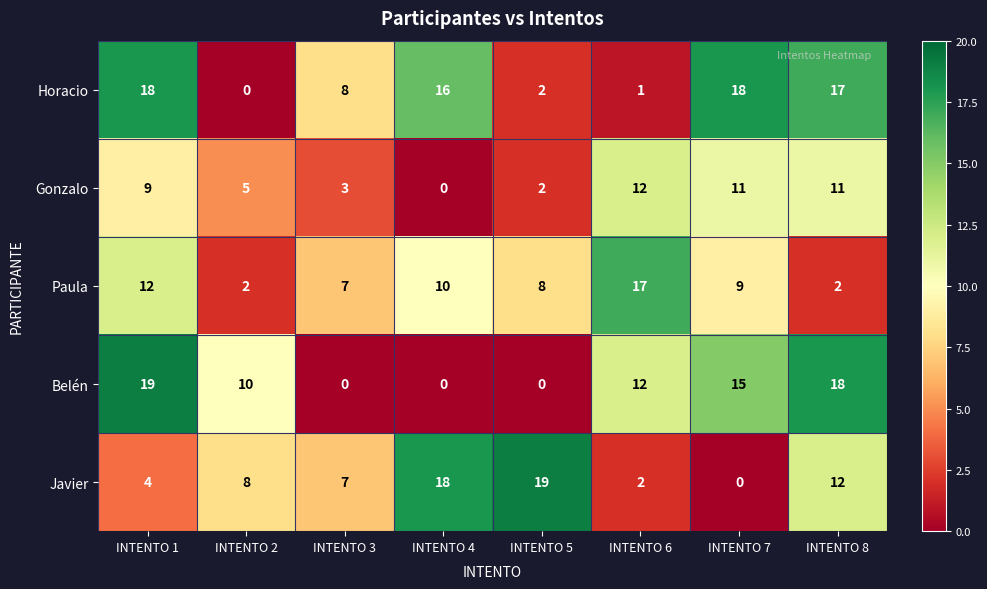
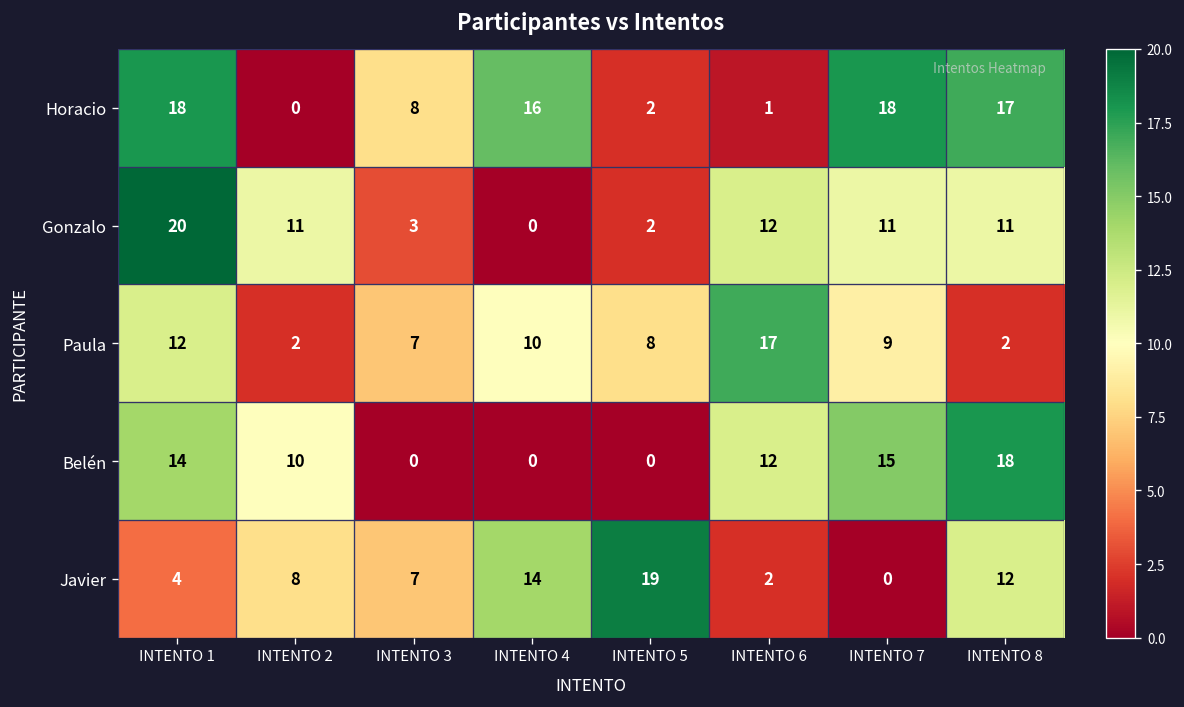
  {
    "Horacio": {
      "INTENTO 1": 18,
      "INTENTO 2": 0,
      "INTENTO 3": 8,
      "INTENTO 4": 16,
      "INTENTO 5": 2,
      "INTENTO 6": 1,
      "INTENTO 7": 18
    },
    "Gonzalo": {
-     "INTENTO 1": 9,
-     "INTENTO 2": 5,
+     "INTENTO 1": 20,
+     "INTENTO 2": 11,
      "INTENTO 3": 3,
      "INTENTO 4": 0,
      "INTENTO 5": 2,
      "INTENTO 6": 12,
      "INTENTO 7": 11,
      "INTENTO 8": 11
    },
    "Paula": {
      "INTENTO 1": 12,
      "INTENTO 2": 2,
      "INTENTO 3": 7,
      "INTENTO 4": 10,
      "INTENTO 5": 8,
      "INTENTO 6": 17,
      "INTENTO 7": 9,
      "INTENTO 8": 2
    },
    "Belén": {
-     "INTENTO 1": 19,
+     "INTENTO 1": 14,
      "INTENTO 2": 10,
      "INTENTO 3": 0,
      "INTENTO 4": 0,
      "INTENTO 5": 0,
      "INTENTO 6": 12,
      "INTENTO 7": 15,
      "INTENTO 8": 18
    },
    "Javier": {
      "INTENTO 1": 4,
      "INTENTO 2": 8,
      "INTENTO 3": 7,
-     "INTENTO 4": 18,
+     "INTENTO 4": 14,
      "INTENTO 5": 19,
      "INTENTO 6": 2,
      "INTENTO 7": 0,
      "INTENTO 8": 12
    }
  }
